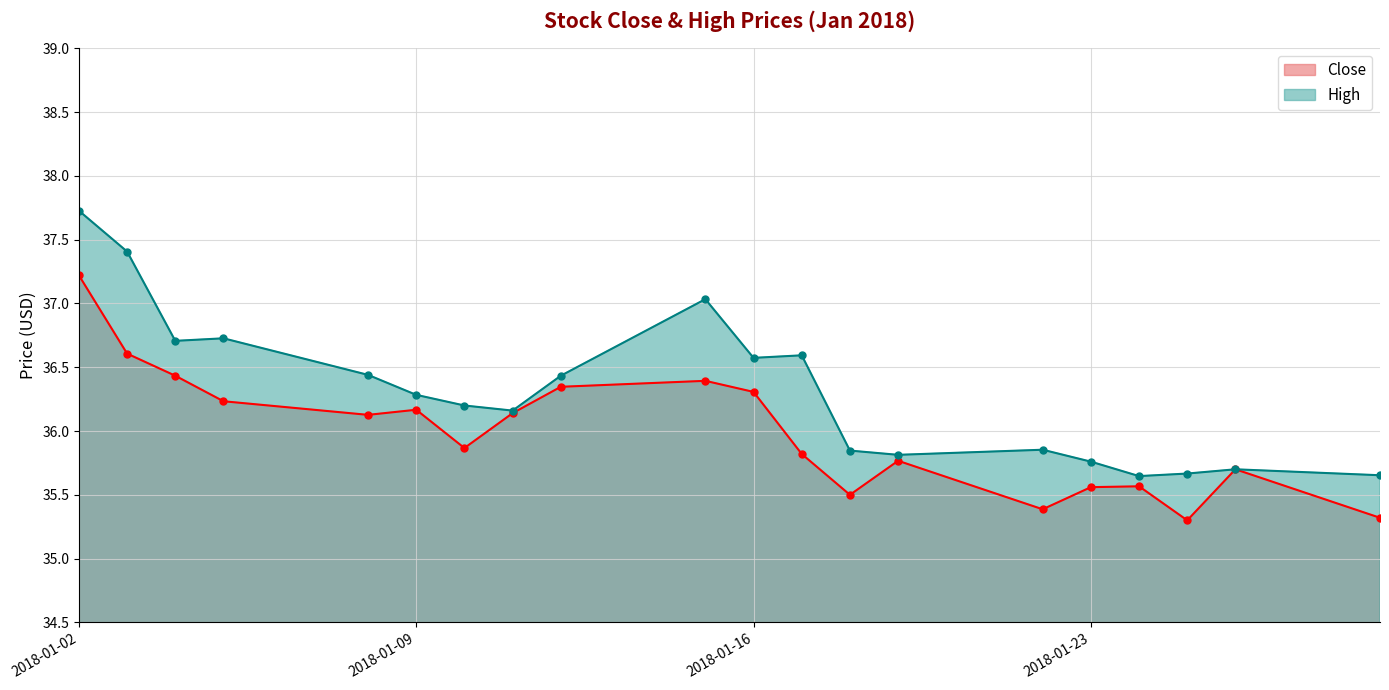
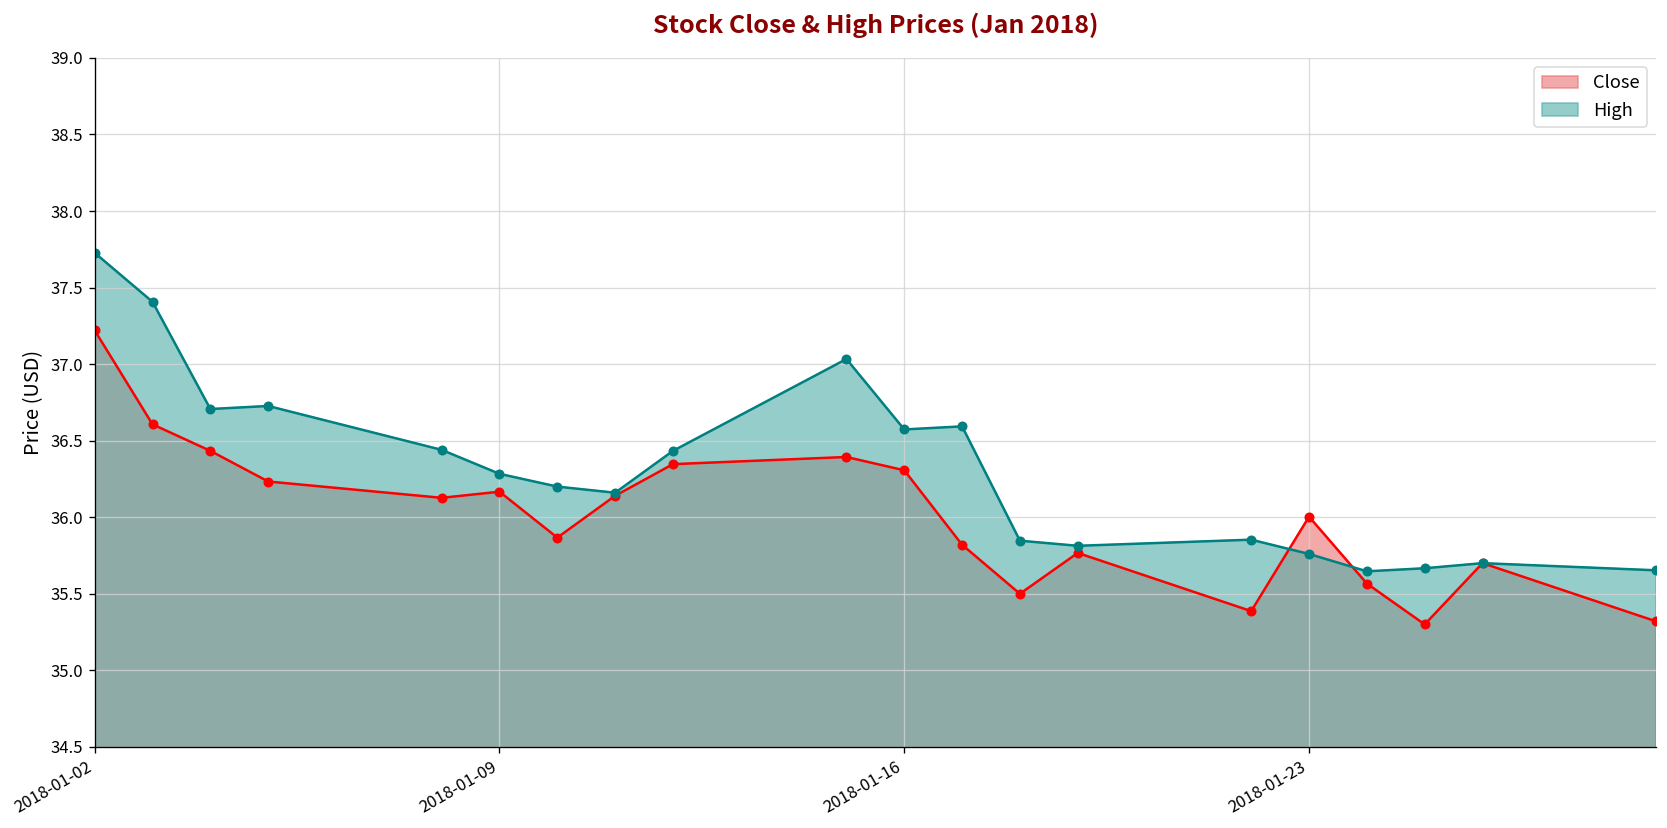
  {
    "Close": {
      "2018-01-02": 37.22,
      "2018-01-09": 36.17,
      "2018-01-16": 36.31,
-     "2018-01-23": 35.56
+     "2018-01-23": 36.00
    },
    "High": {
      "2018-01-02": 37.73,
      "2018-01-09": 36.28,
      "2018-01-16": 36.57,
      "2018-01-23": 35.76
    }
  }
